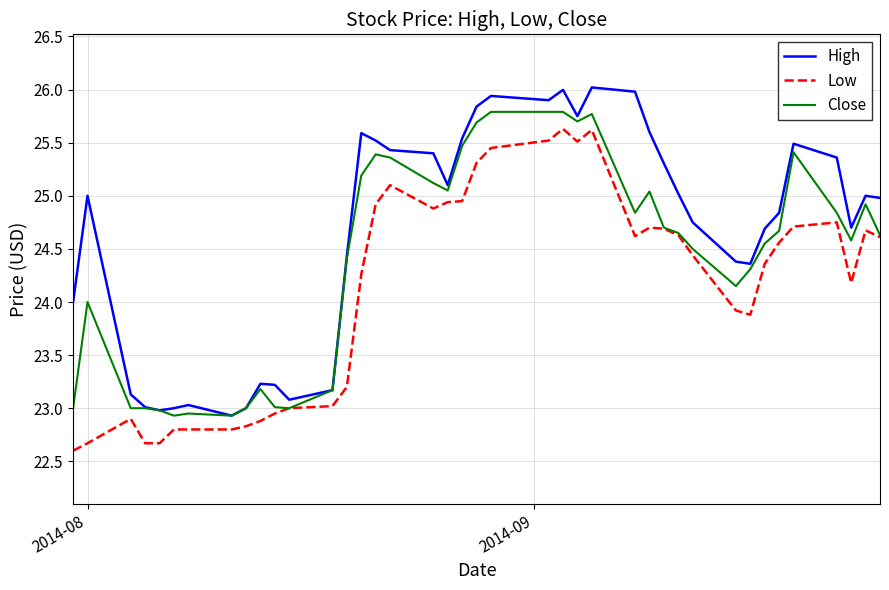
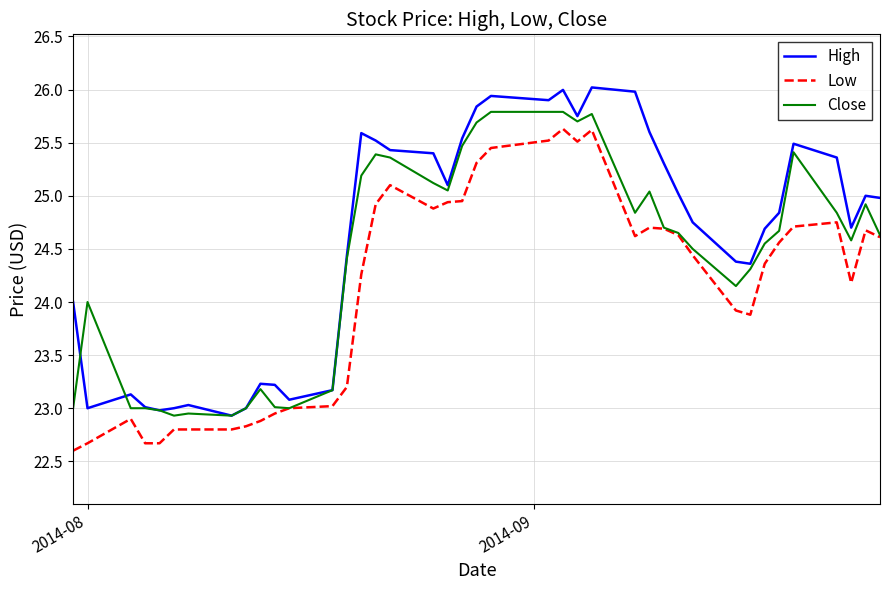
  {
    "High": {
-     "2014-08": 25
+     "2014-08": 23
    },
    "Low": {
      "2014-08": 22.67
    },
    "Close": {
      "2014-08": 24
    }
  }
